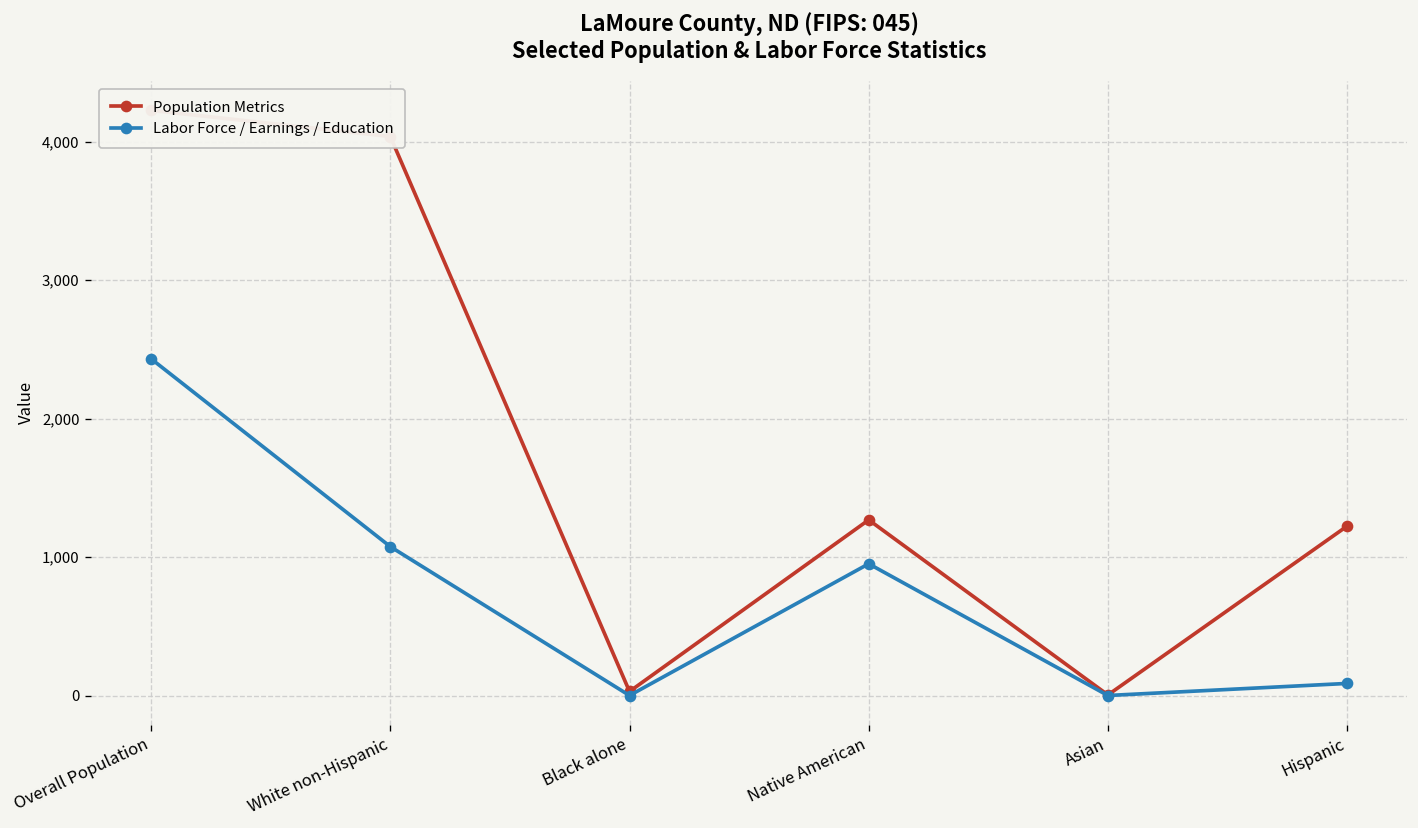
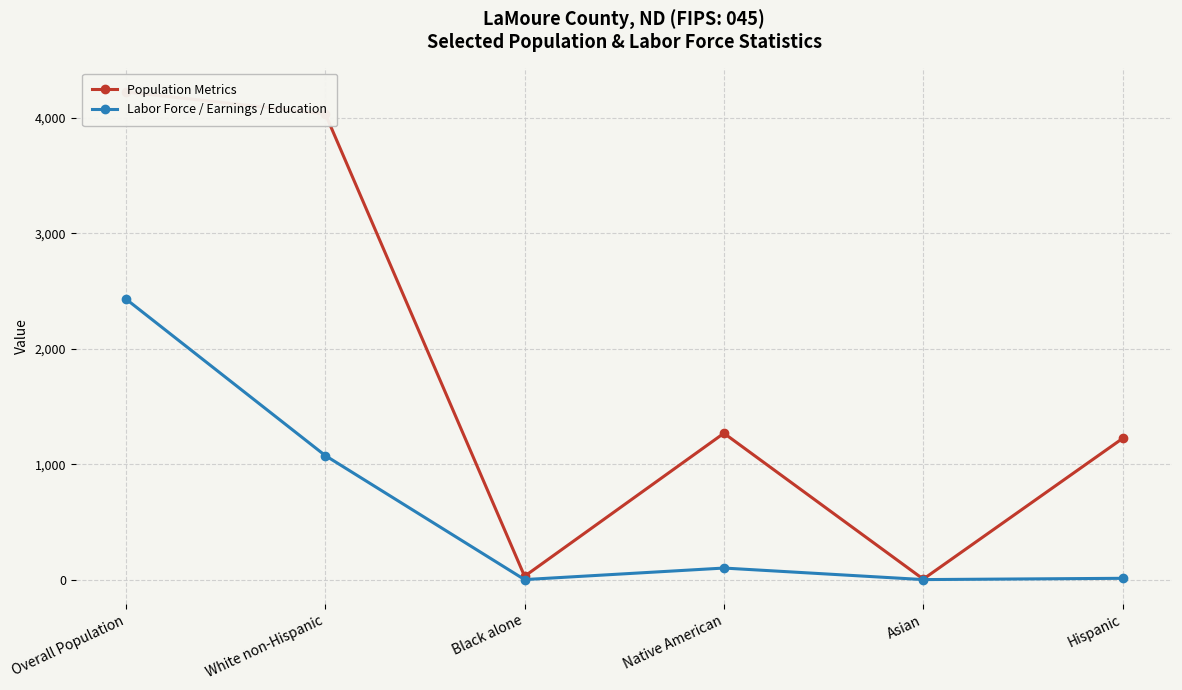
  {
    "Population Metrics": {
      "Black alone": "30",
      "Native American": "1,270",
      "Hispanic": "1,220"
    },
    "Labor Force / Earnings / Education": {
      "Overall Population": "2,430",
      "White non-Hispanic": "1,070",
      "Black alone": "0",
-     "Native American": "950",
-     "Hispanic": "90"
+     "Native American": "100",
+     "Hispanic": "10"
    }
  }
